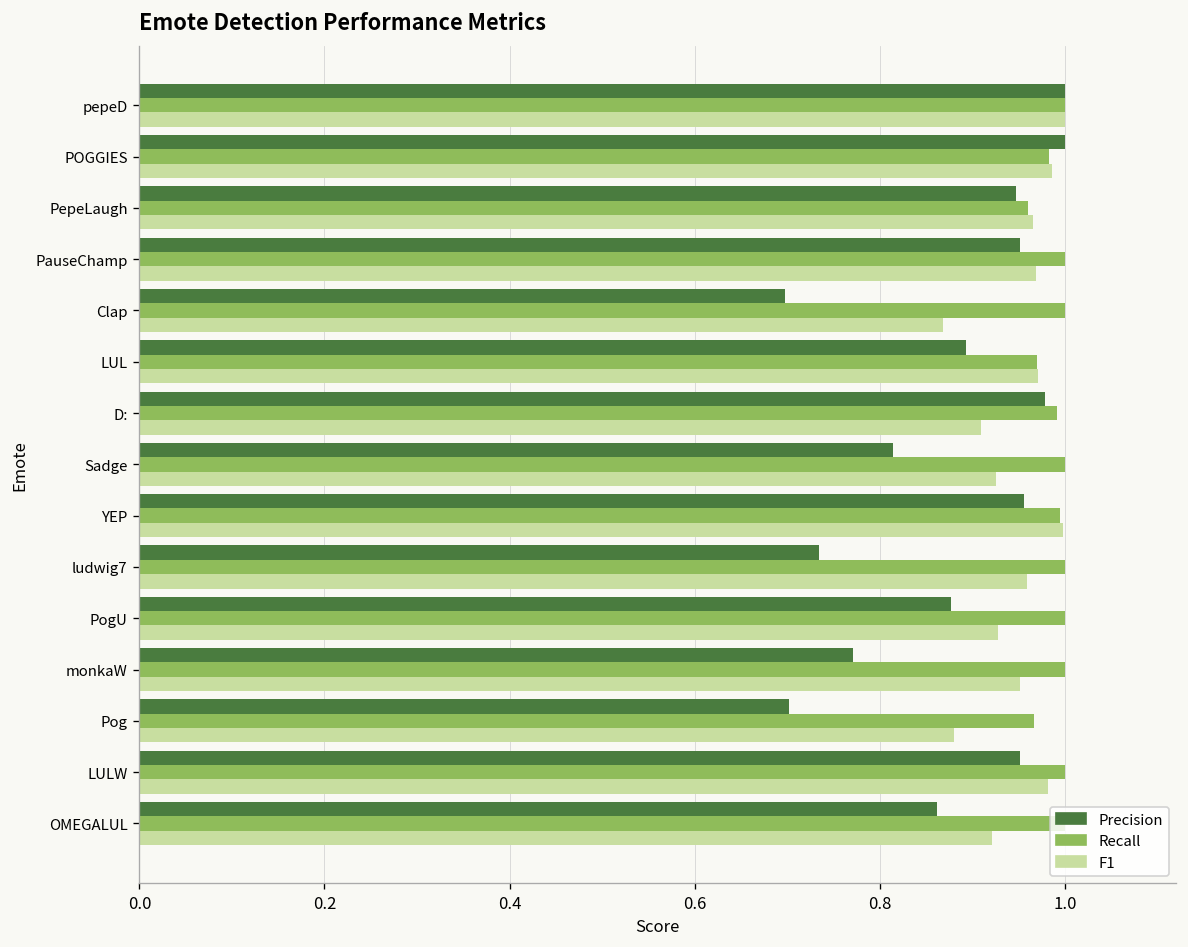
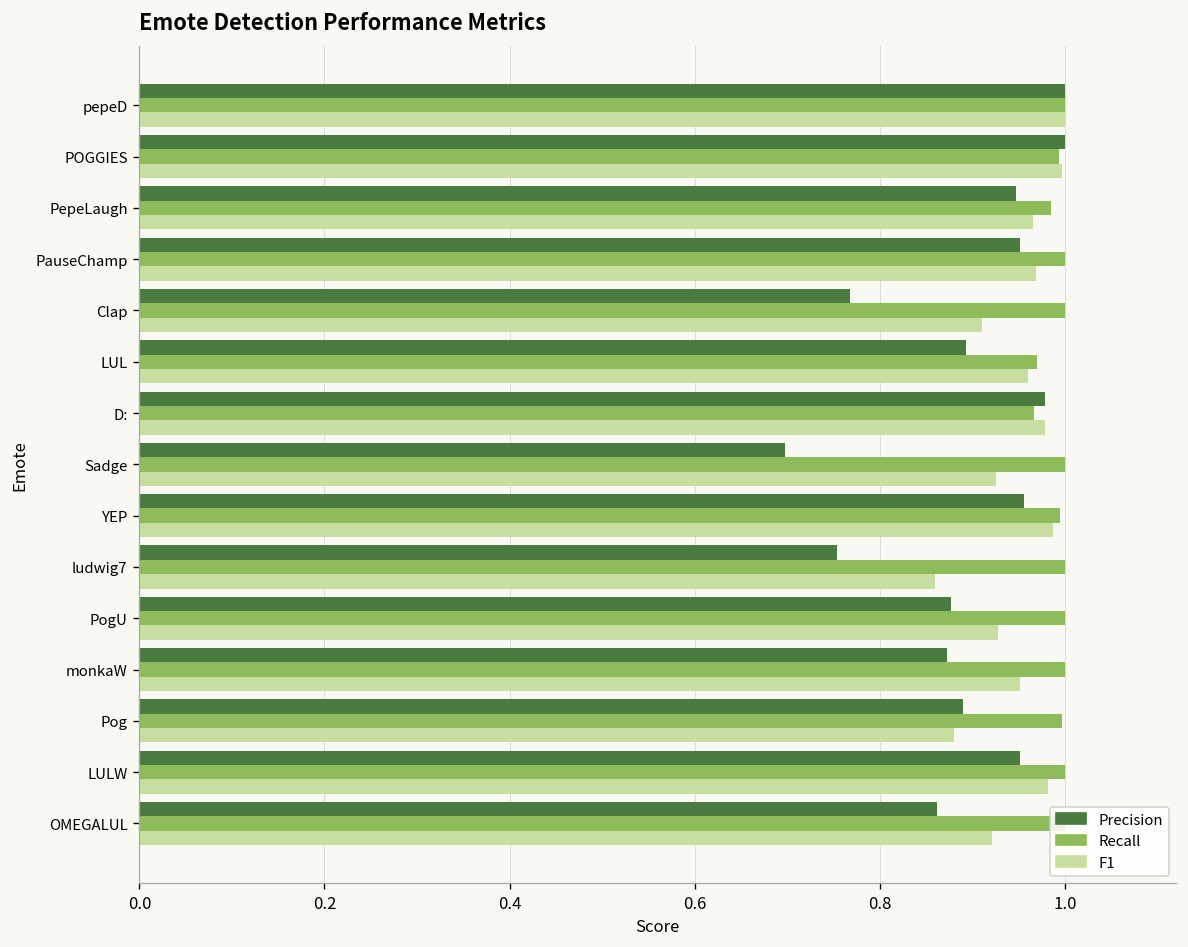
  {
    "Precision": {
      "pepeD": 1.00,
      "POGGIES": 1.00,
      "PepeLaugh": 0.95,
      "PauseChamp": 0.95,
-     "Clap": 0.70,
+     "Clap": 0.77,
      "LUL": 0.89,
      "D:": 0.98,
-     "Sadge": 0.81,
+     "Sadge": 0.70,
      "YEP": 0.96,
-     "ludwig7": 0.73,
+     "ludwig7": 0.75,
      "PogU": 0.88,
-     "monkaW": 0.77,
-     "Pog": 0.70,
+     "monkaW": 0.87,
+     "Pog": 0.89,
      "LULW": 0.95,
      "OMEGALUL": 0.86
    },
    "Recall": {
      "pepeD": 1.00,
-     "POGGIES": 0.98,
-     "PepeLaugh": 0.96,
+     "POGGIES": 0.99,
+     "PepeLaugh": 0.98,
      "PauseChamp": 1.00,
      "Clap": 1.00,
      "LUL": 0.97,
-     "D:": 0.99,
+     "D:": 0.97,
      "Sadge": 1.00,
      "YEP": 0.99,
      "ludwig7": 1.00,
      "PogU": 1.00,
      "monkaW": 1.00,
-     "Pog": 0.97,
+     "Pog": 1.00,
      "LULW": 1.00
    },
    "F1": {
      "pepeD": 1.00,
-     "POGGIES": 0.99,
+     "POGGIES": 1.00,
      "PepeLaugh": 0.97,
      "PauseChamp": 0.97,
-     "Clap": 0.87,
-     "LUL": 0.97,
-     "D:": 0.91,
+     "Clap": 0.91,
+     "LUL": 0.96,
+     "D:": 0.98,
      "Sadge": 0.93,
-     "YEP": 1.00,
-     "ludwig7": 0.96,
+     "YEP": 0.99,
+     "ludwig7": 0.86,
      "PogU": 0.93,
      "monkaW": 0.95,
      "Pog": 0.88,
      "LULW": 0.98,
      "OMEGALUL": 0.92
    }
  }
